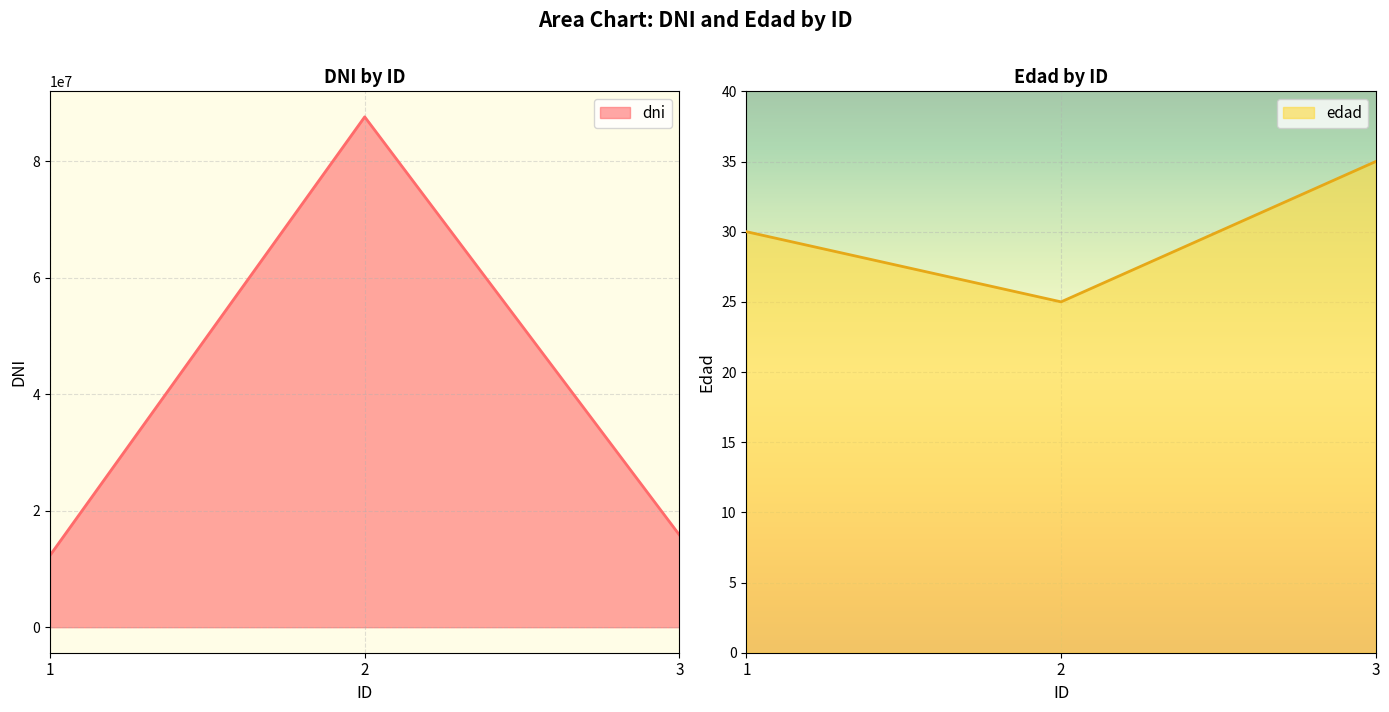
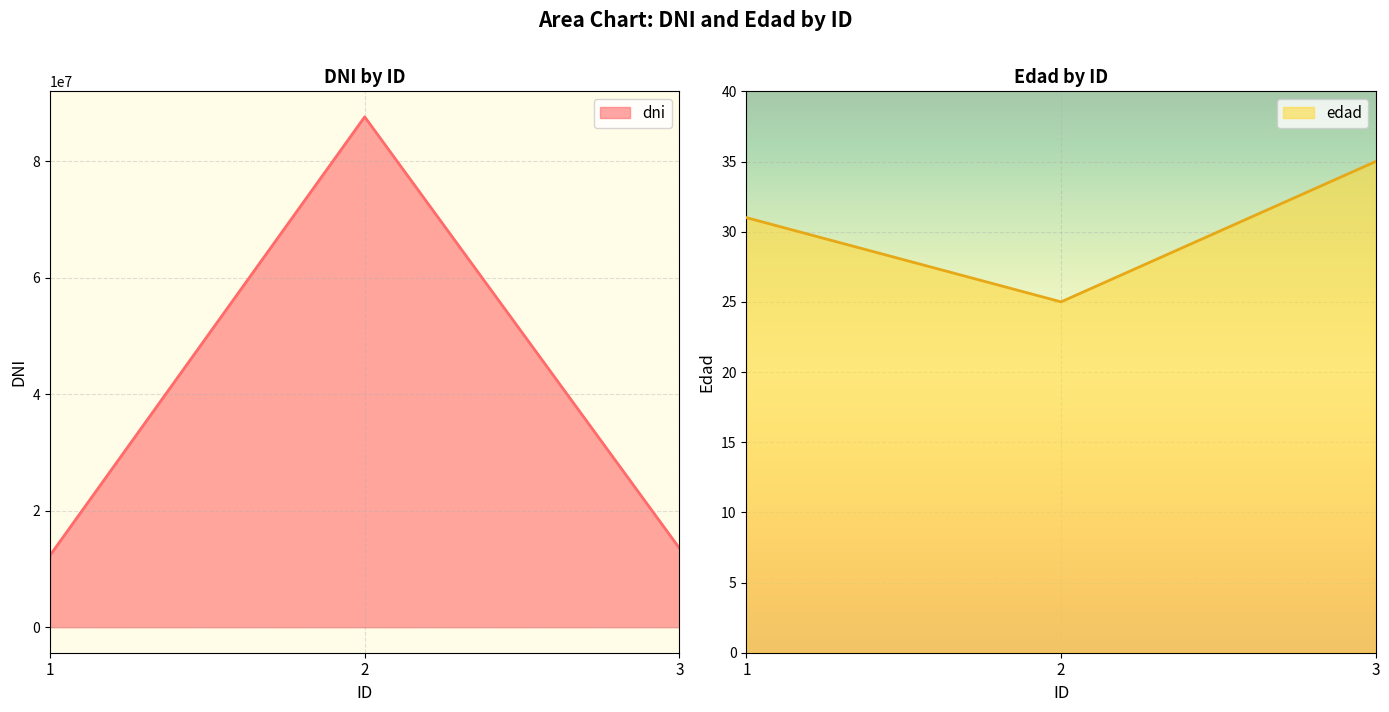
  {
    "DNI by ID": {
      "1": 12000000,
      "2": 88000000,
-     "3": 16000000
+     "3": 14000000
    },
    "Edad by ID": {
-     "1": 30,
+     "1": 31,
      "2": 25,
      "3": 35
    }
  }
